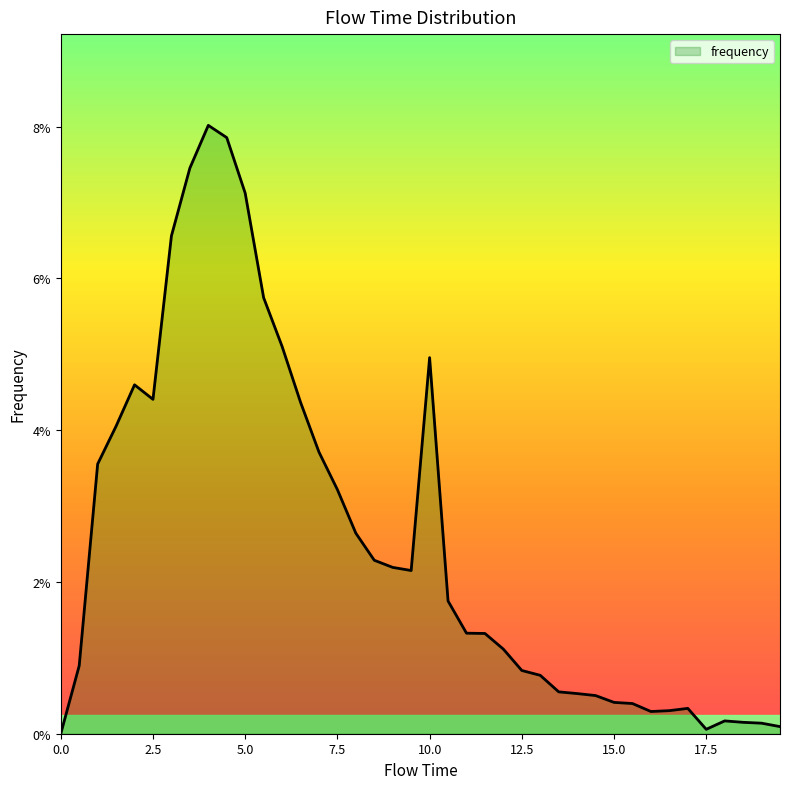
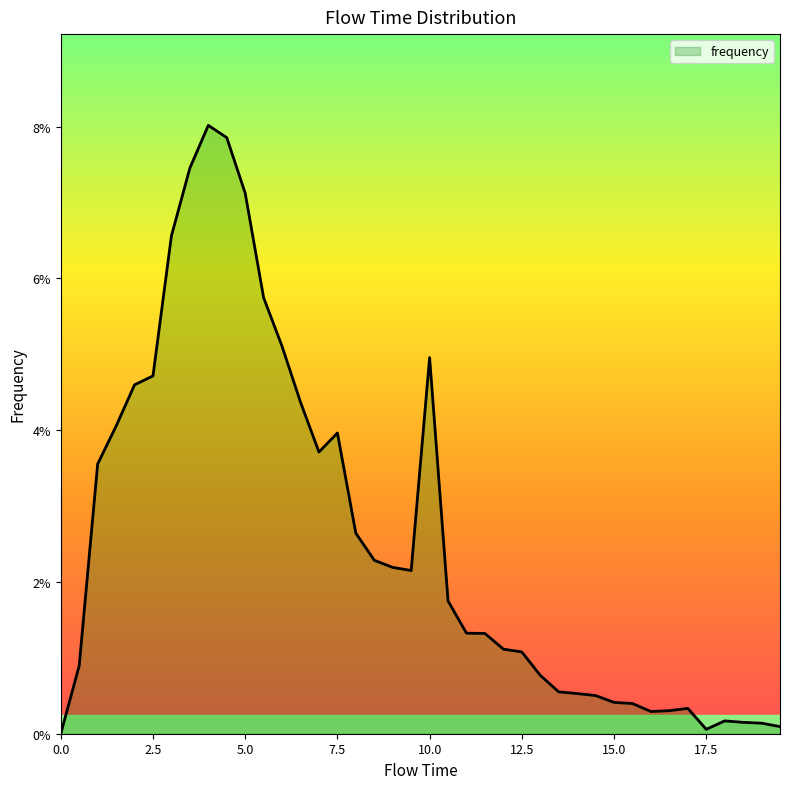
  {
-   "2.5": "4.4%",
+   "2.5": "4.7%",
    "5.0": "7.1%",
-   "7.5": "3.2%",
+   "7.5": "4.0%",
    "10.0": "5.0%",
-   "12.5": "0.8%",
+   "12.5": "1.1%",
    "15.0": "0.4%"
  }
